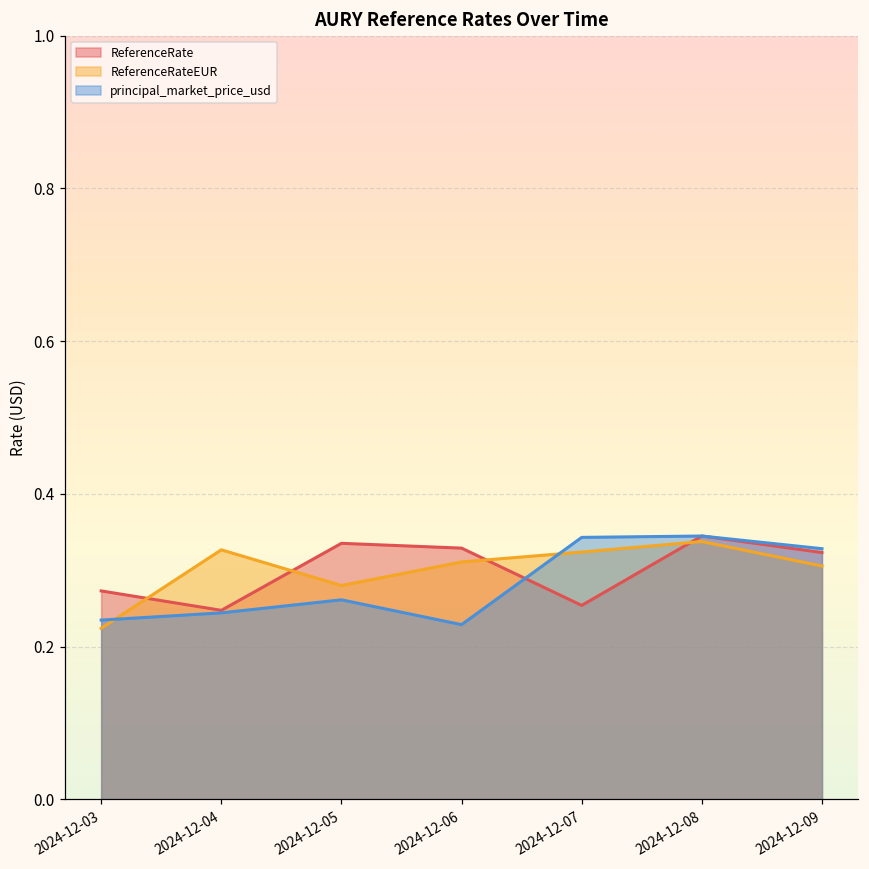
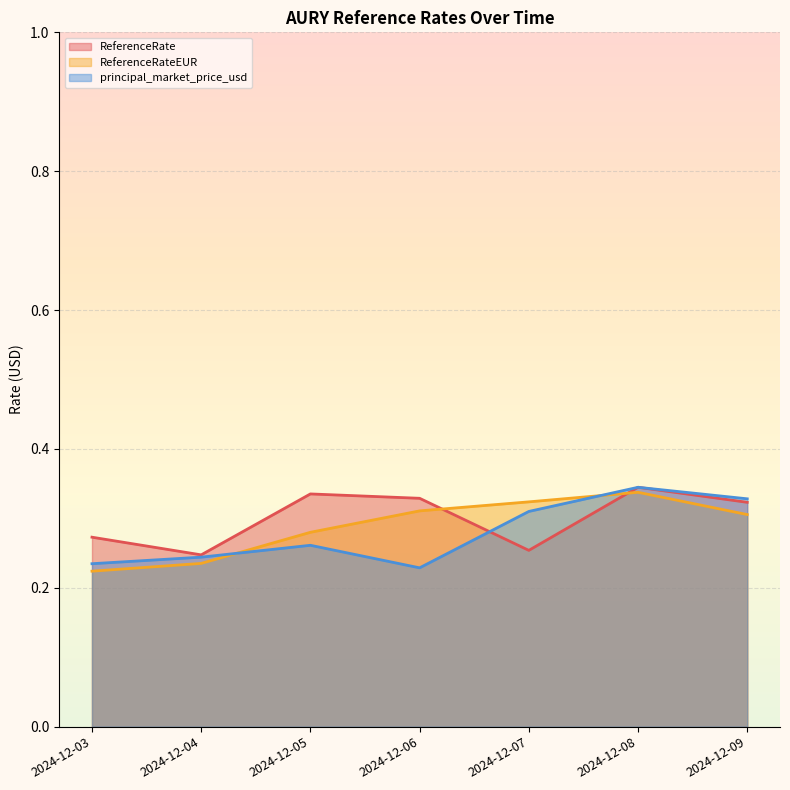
  {
    "ReferenceRate": {
      "2024-12-03": 0.27,
      "2024-12-05": 0.34,
      "2024-12-06": 0.33,
      "2024-12-07": 0.25,
      "2024-12-09": 0.32
    },
    "ReferenceRateEUR": {
      "2024-12-03": 0.22,
-     "2024-12-04": 0.33,
+     "2024-12-04": 0.24,
      "2024-12-05": 0.28,
      "2024-12-06": 0.31,
      "2024-12-07": 0.32,
      "2024-12-08": 0.34,
      "2024-12-09": 0.31
    },
    "principal_market_price_usd": {
      "2024-12-03": 0.23,
      "2024-12-05": 0.26,
      "2024-12-06": 0.23,
-     "2024-12-07": 0.34,
+     "2024-12-07": 0.31,
      "2024-12-09": 0.33
    }
  }
